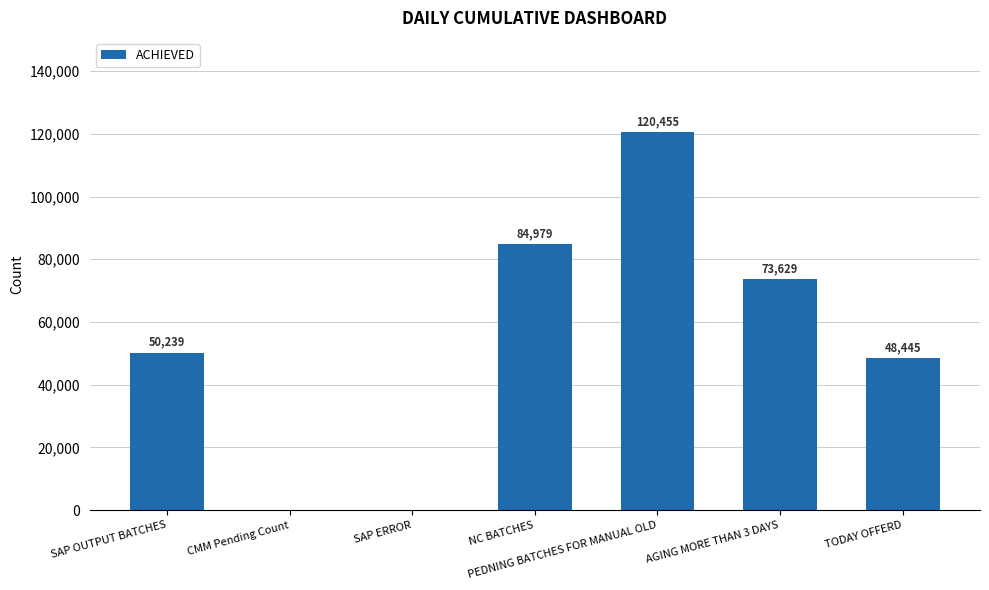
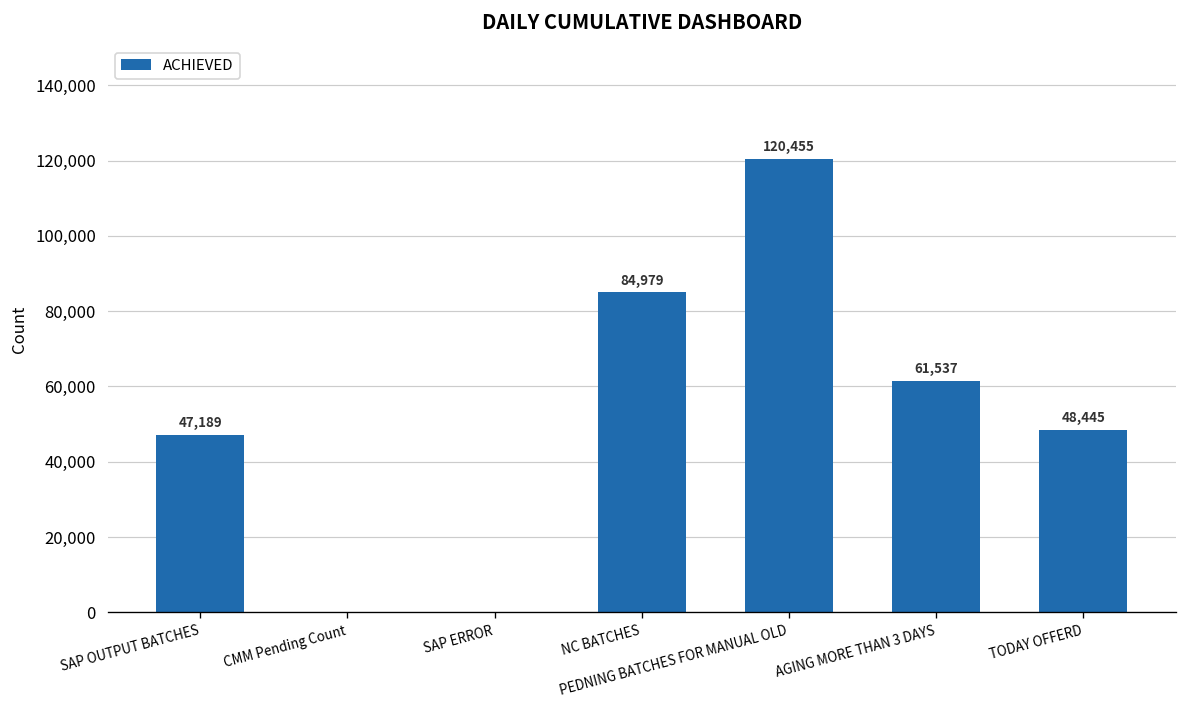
  {
-   "SAP OUTPUT BATCHES": "50,239",
+   "SAP OUTPUT BATCHES": "47,189",
    "NC BATCHES": "84,979",
    "PEDNING BATCHES FOR MANUAL OLD": "120,455",
-   "AGING MORE THAN 3 DAYS": "73,629",
+   "AGING MORE THAN 3 DAYS": "61,537",
    "TODAY OFFERD": "48,445"
  }
